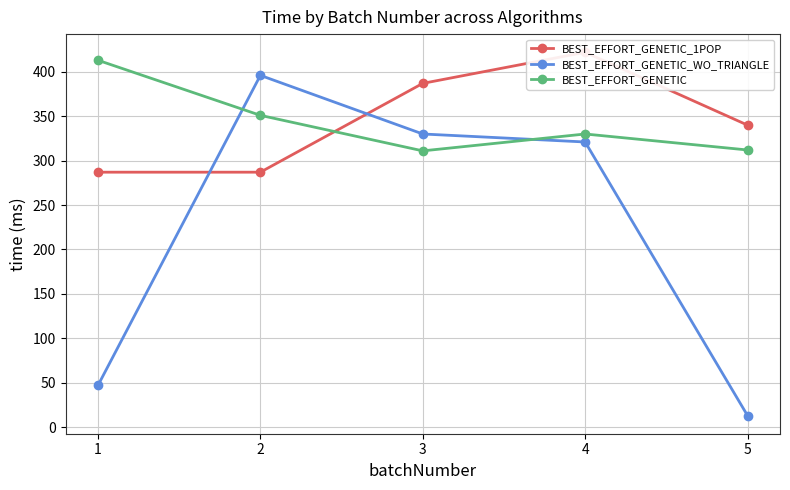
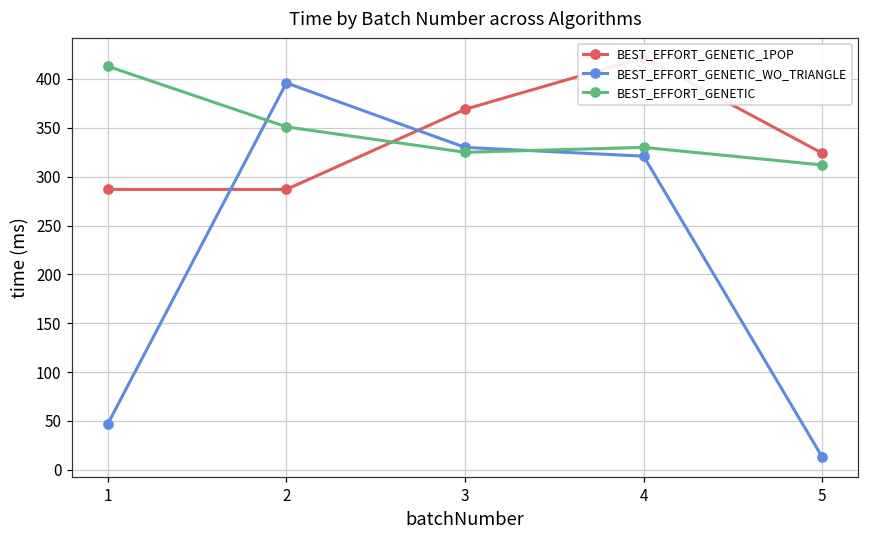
  {
    "BEST_EFFORT_GENETIC_1POP": {
      "1": 290,
      "2": 290,
-     "3": 390,
-     "5": 340
+     "3": 370,
+     "5": 320
    },
    "BEST_EFFORT_GENETIC_WO_TRIANGLE": {
      "1": 50,
      "2": 400,
      "3": 330,
      "4": 320,
      "5": 10
    },
    "BEST_EFFORT_GENETIC": {
      "1": 410,
      "2": 350,
-     "3": 310,
+     "3": 330,
      "4": 330,
      "5": 310
    }
  }
